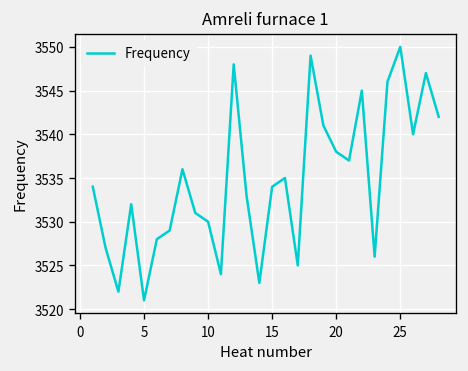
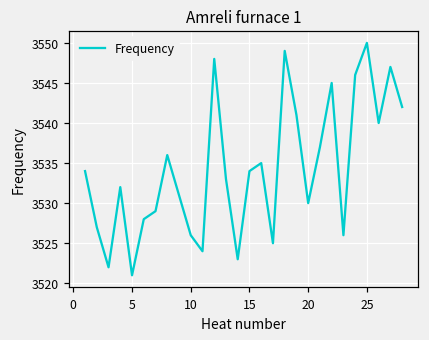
  {
    "5": 3521,
-   "10": 3530,
+   "10": 3526,
    "15": 3534,
-   "20": 3538,
+   "20": 3530,
    "25": 3550
  }
